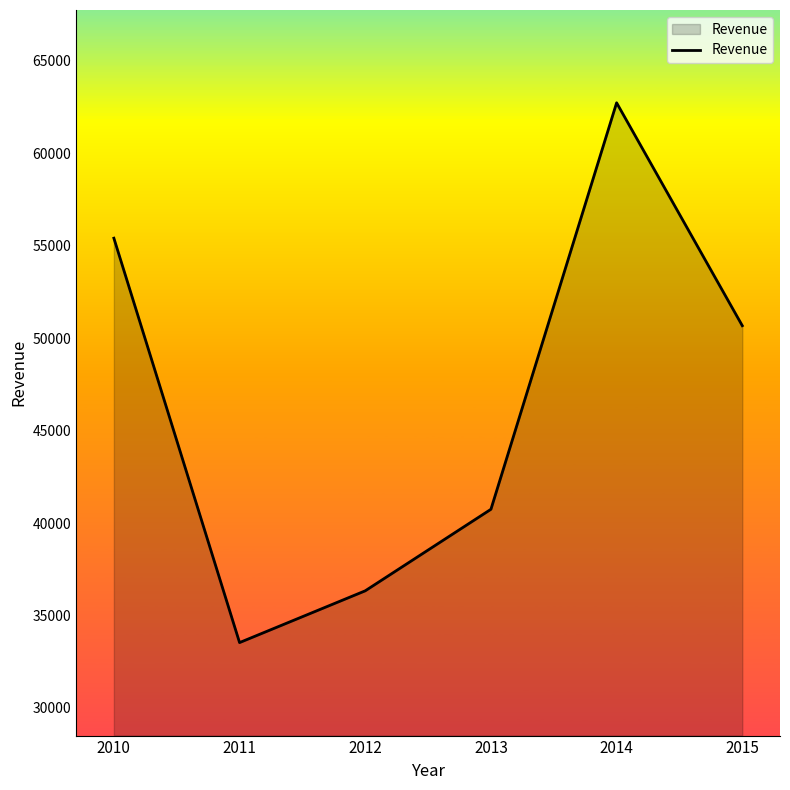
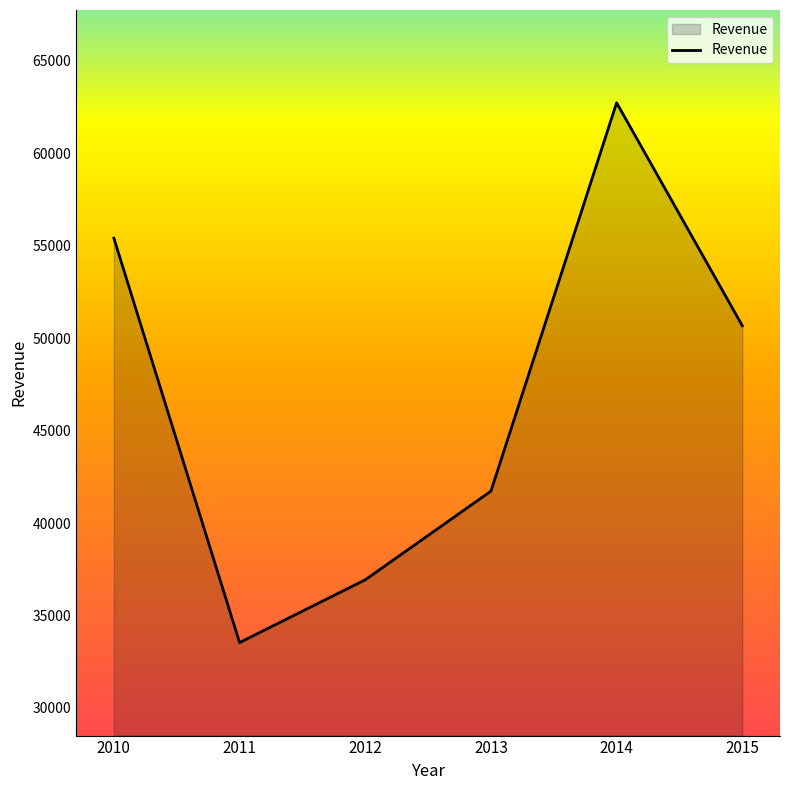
  {
    "2010": 55400,
    "2011": 33500,
-   "2012": 36300,
-   "2013": 40700,
+   "2012": 36900,
+   "2013": 41700,
    "2014": 62700,
    "2015": 50700
  }
